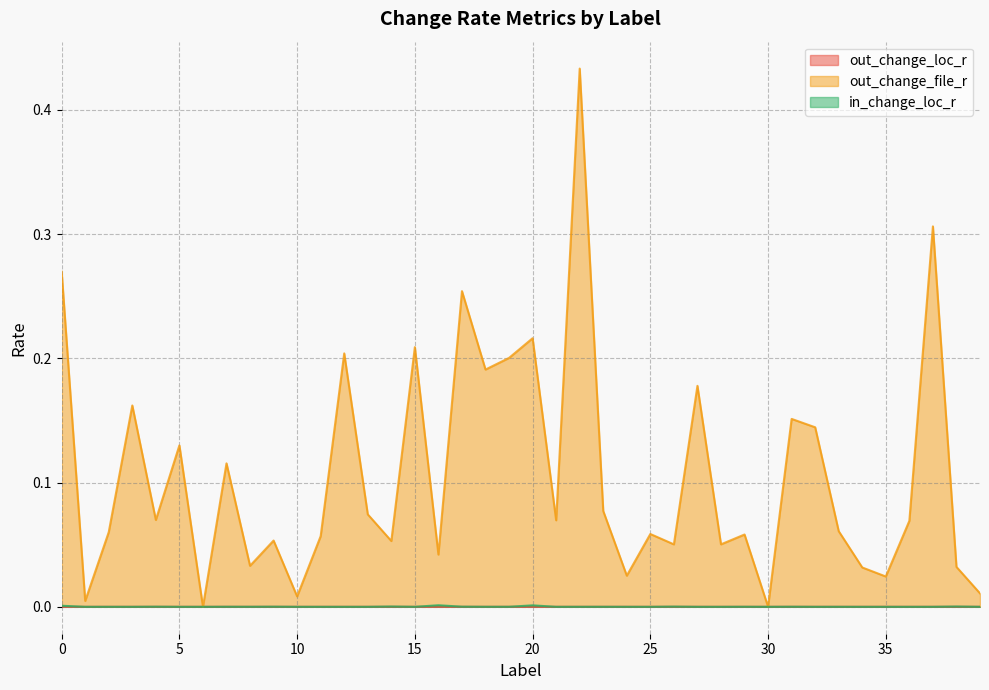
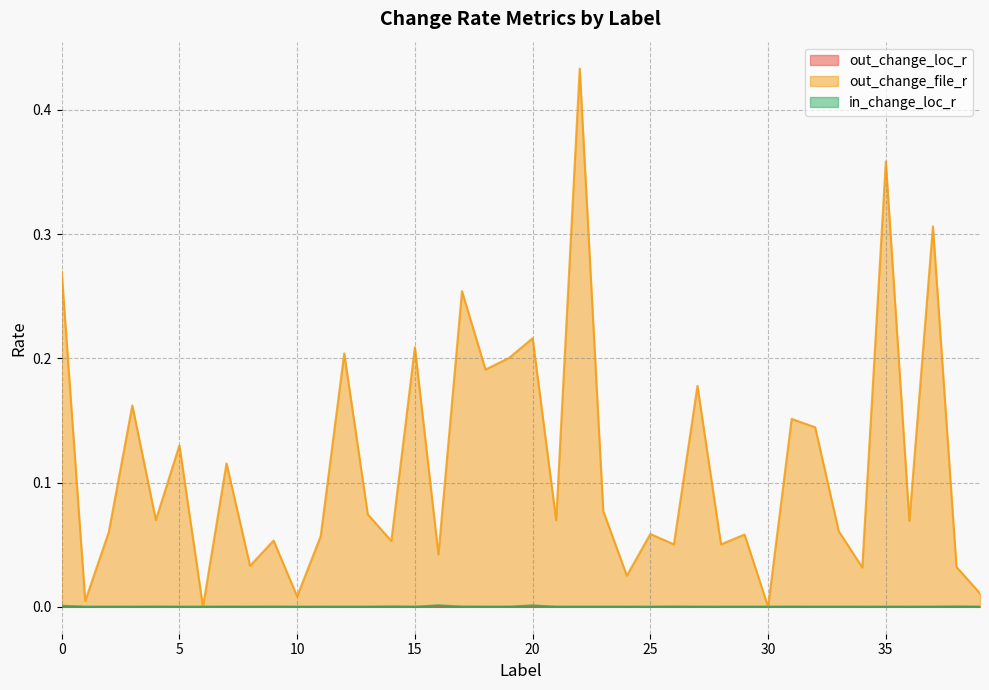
  {
    "out_change_file_r": {
      "0": 0.270,
      "5": 0.130,
      "10": 0.008,
      "15": 0.209,
      "20": 0.216,
      "25": 0.059,
-     "35": 0.024
+     "35": 0.358
    }
  }
